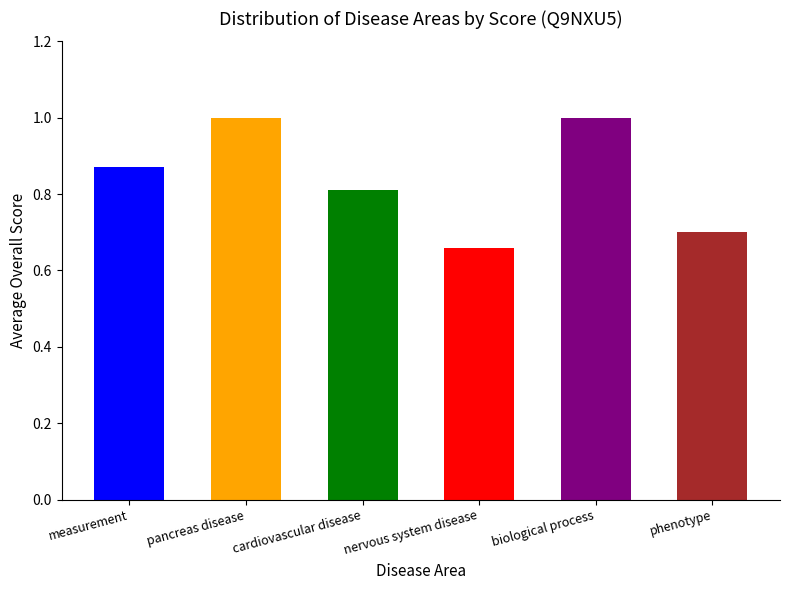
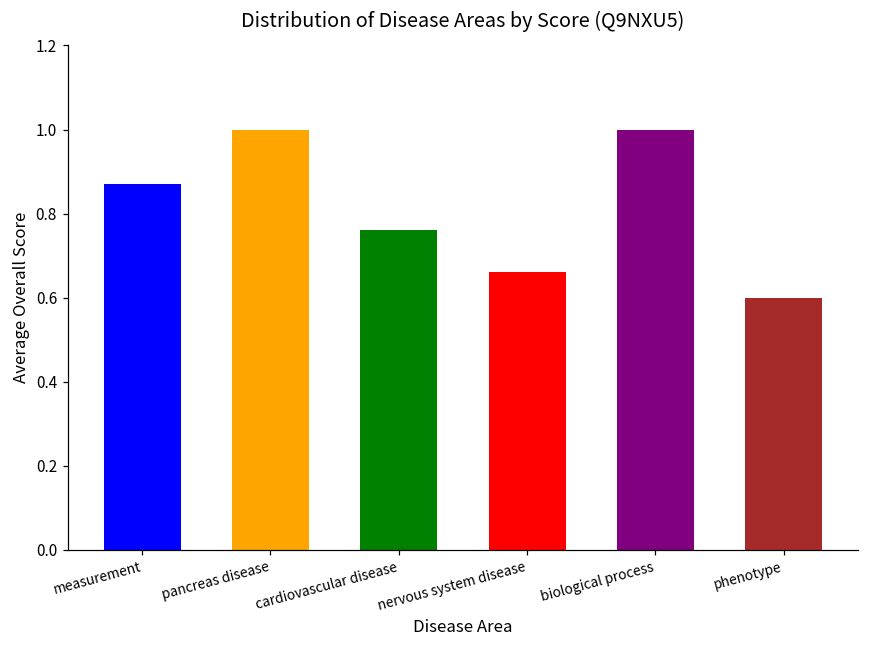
  {
    "measurement": 0.87,
    "pancreas disease": 1.00,
-   "cardiovascular disease": 0.81,
+   "cardiovascular disease": 0.76,
    "nervous system disease": 0.66,
    "biological process": 1.00,
-   "phenotype": 0.7
+   "phenotype": 0.6
  }
